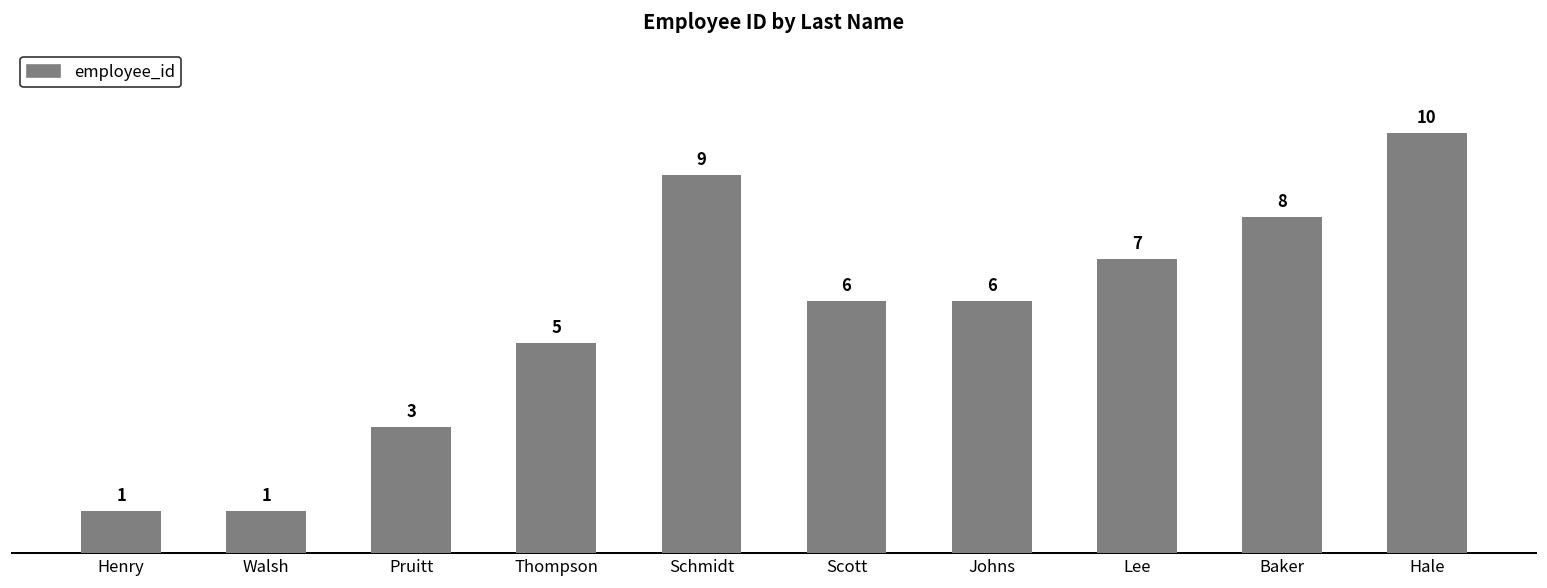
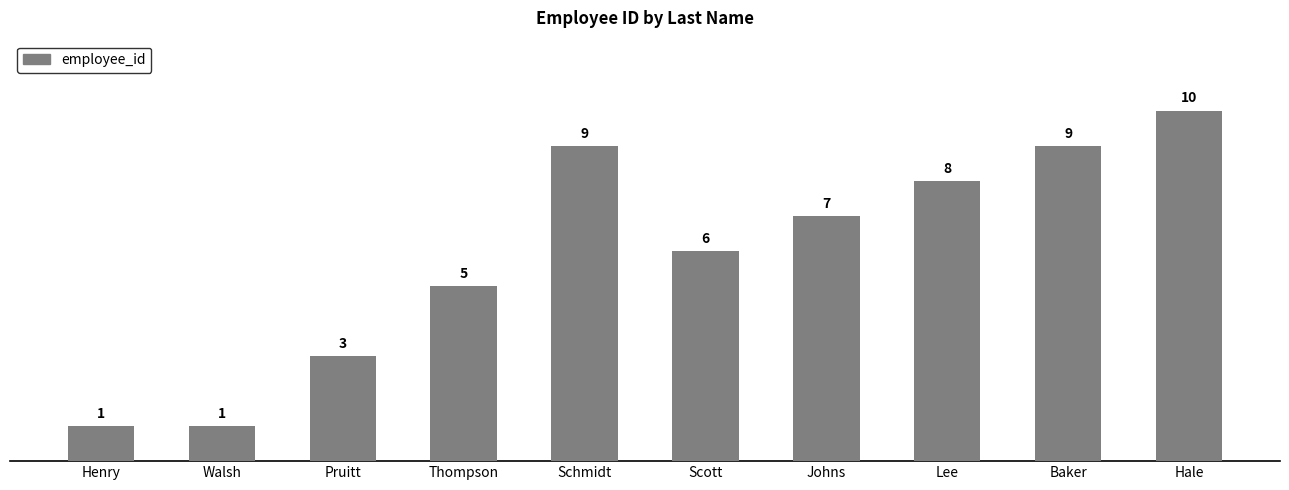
  {
    "Henry": 1,
    "Walsh": 1,
    "Pruitt": 3,
    "Thompson": 5,
    "Schmidt": 9,
    "Scott": 6,
-   "Johns": 6,
-   "Lee": 7,
-   "Baker": 8,
+   "Johns": 7,
+   "Lee": 8,
+   "Baker": 9,
    "Hale": 10
  }
